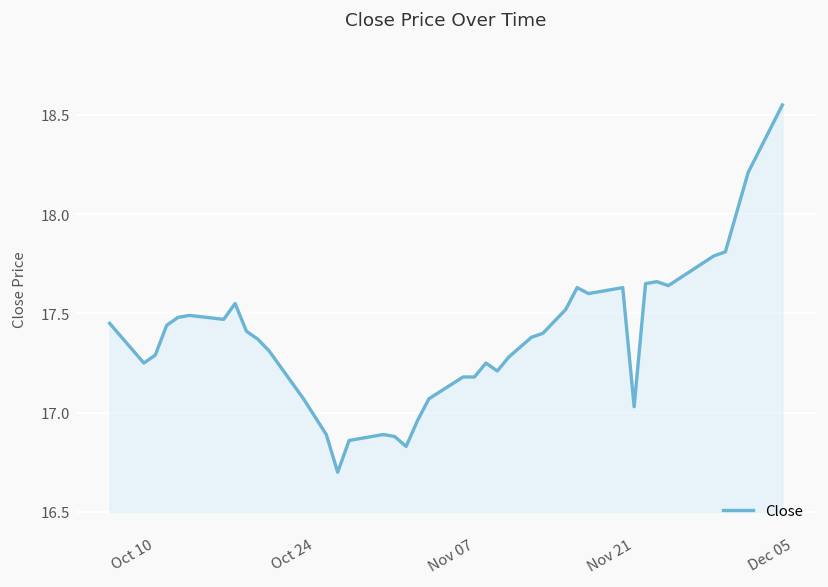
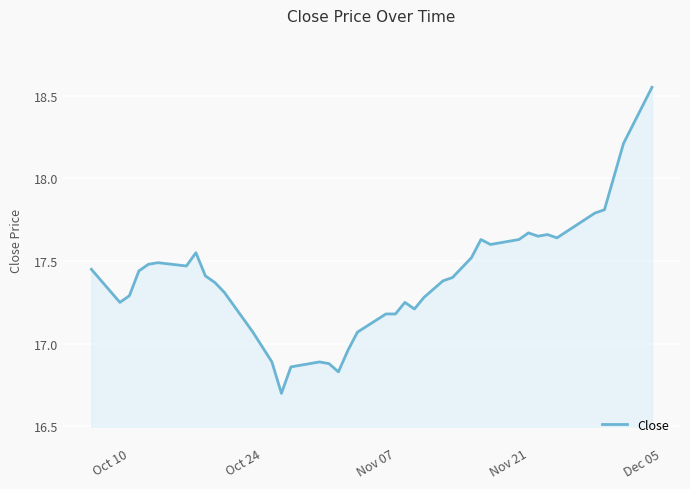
  {
    "Oct 10": 17.29,
    "Nov 07": 17.18,
-   "Nov 21": 17.03
+   "Nov 21": 17.67
  }
